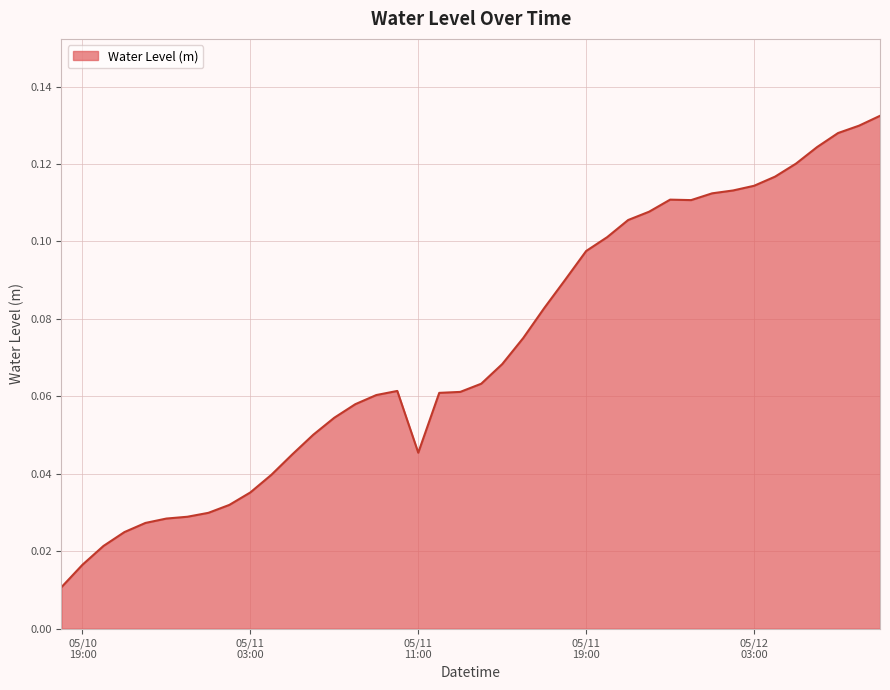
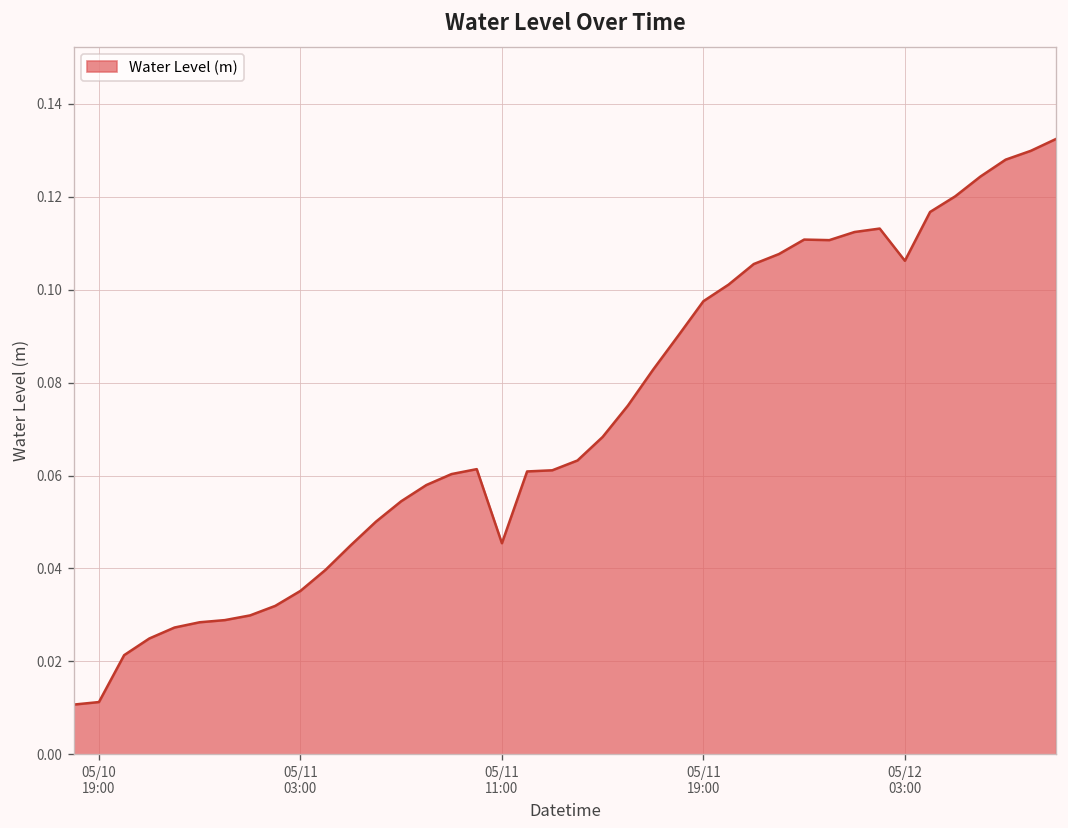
  {
-   "05/10 19:00": 0.016,
+   "05/10 19:00": 0.011,
    "05/11 03:00": 0.035,
    "05/11 11:00": 0.045,
    "05/11 19:00": 0.098,
-   "05/12 03:00": 0.114
+   "05/12 03:00": 0.106
  }
